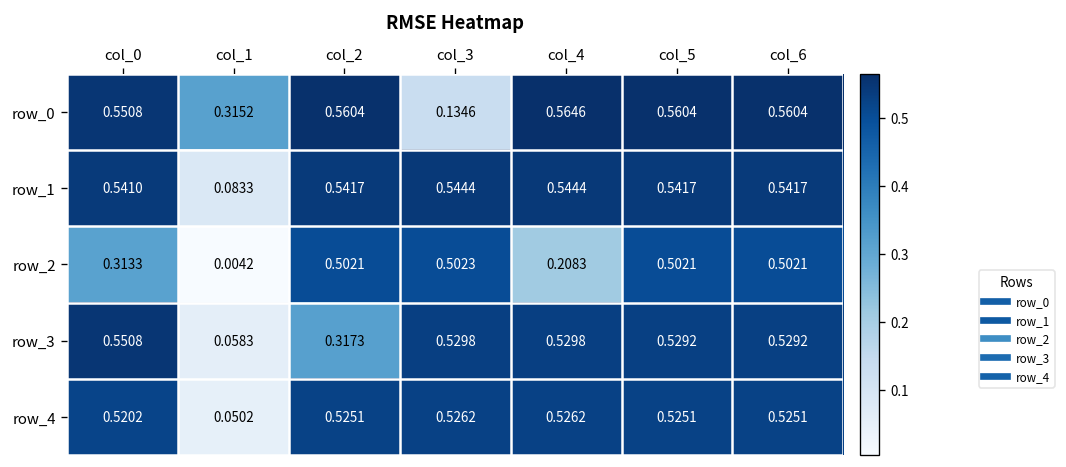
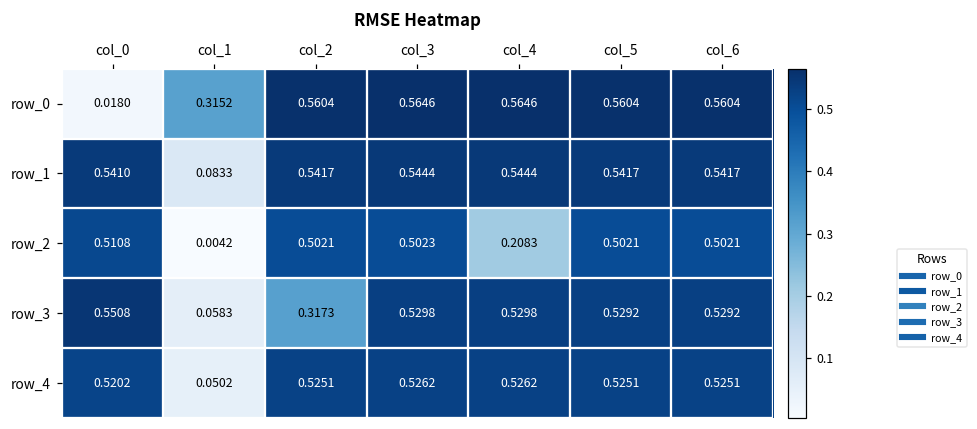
  {
    "row_0": {
-     "col_0": 0.5508,
+     "col_0": 0.0180,
      "col_1": 0.3152,
      "col_2": 0.5604,
-     "col_3": 0.1346,
+     "col_3": 0.5646,
      "col_4": 0.5646,
      "col_5": 0.5604,
      "col_6": 0.5604
    },
    "row_1": {
      "col_0": 0.5410,
      "col_1": 0.0833,
      "col_2": 0.5417,
      "col_3": 0.5444,
      "col_4": 0.5444,
      "col_5": 0.5417,
      "col_6": 0.5417
    },
    "row_2": {
-     "col_0": 0.3133,
+     "col_0": 0.5108,
      "col_1": 0.0042,
      "col_2": 0.5021,
      "col_3": 0.5023,
      "col_4": 0.2083,
      "col_5": 0.5021,
      "col_6": 0.5021
    },
    "row_3": {
      "col_0": 0.5508,
      "col_1": 0.0583,
      "col_2": 0.3173,
      "col_3": 0.5298,
      "col_4": 0.5298,
      "col_5": 0.5292,
      "col_6": 0.5292
    },
    "row_4": {
      "col_0": 0.5202,
      "col_1": 0.0502,
      "col_2": 0.5251,
      "col_3": 0.5262,
      "col_4": 0.5262,
      "col_5": 0.5251,
      "col_6": 0.5251
    }
  }
